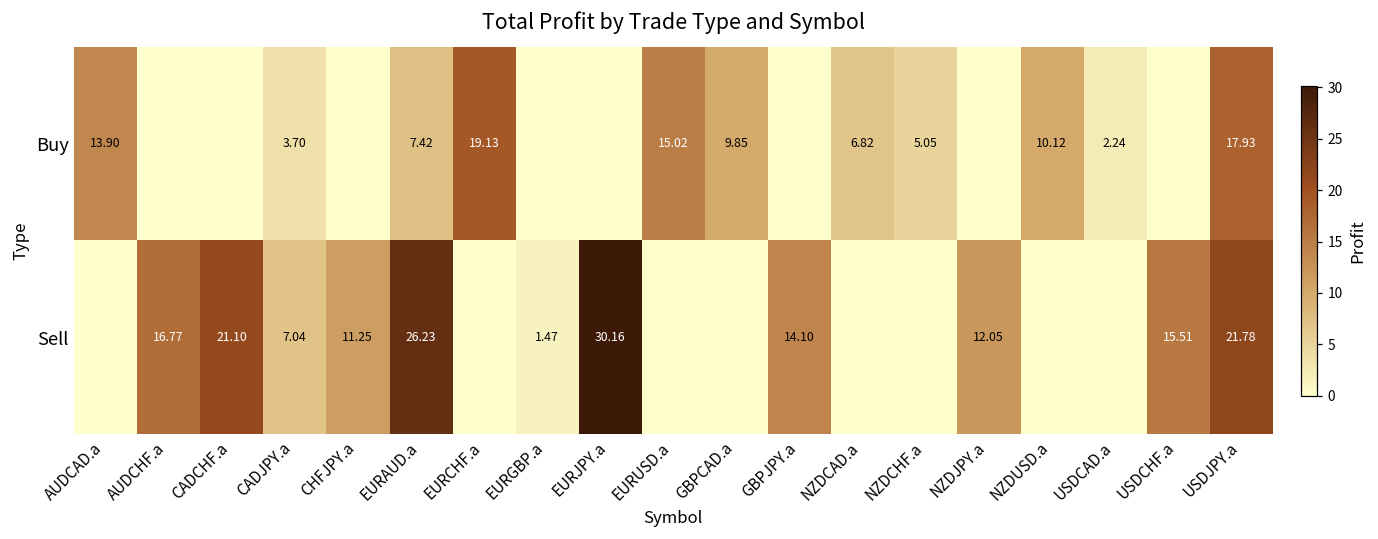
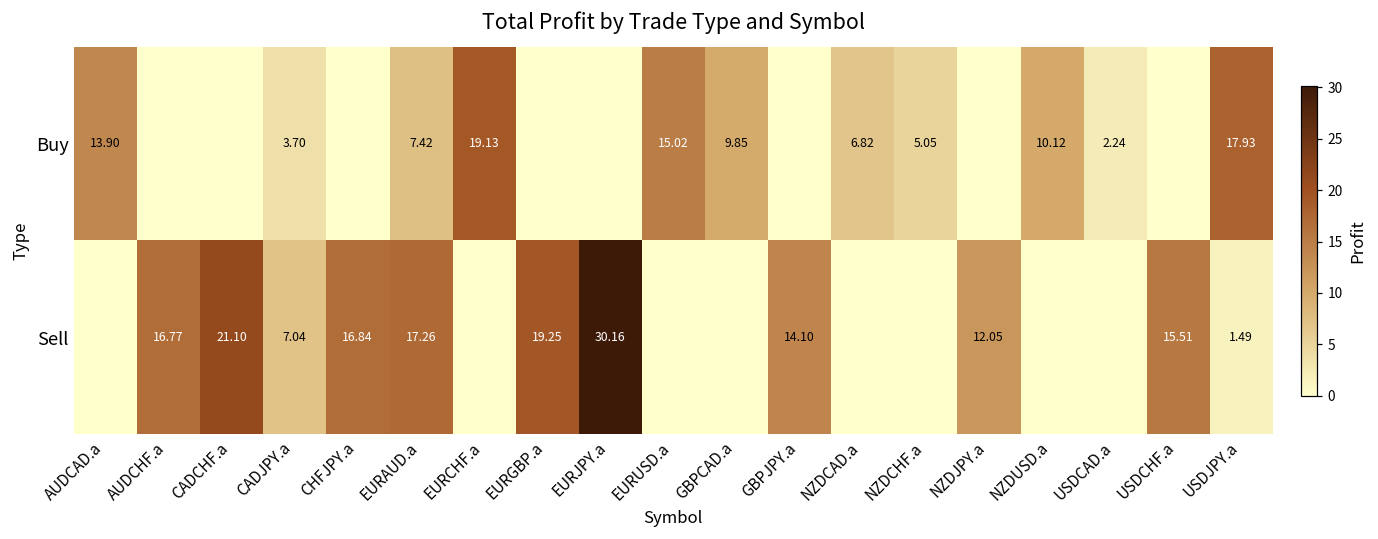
  {
    "Buy": {
      "AUDCAD.a": 13.90,
      "CADJPY.a": 3.70,
      "EURAUD.a": 7.42,
      "EURCHF.a": 19.13,
      "EURUSD.a": 15.02,
      "GBPCAD.a": 9.85,
      "NZDCAD.a": 6.82,
      "NZDCHF.a": 5.05,
      "NZDUSD.a": 10.12,
      "USDCAD.a": 2.24,
      "USDJPY.a": 17.93
    },
    "Sell": {
      "AUDCHF.a": 16.77,
      "CADCHF.a": 21.10,
      "CADJPY.a": 7.04,
-     "CHFJPY.a": 11.25,
-     "EURAUD.a": 26.23,
-     "EURGBP.a": 1.47,
+     "CHFJPY.a": 16.84,
+     "EURAUD.a": 17.26,
+     "EURGBP.a": 19.25,
      "EURJPY.a": 30.16,
      "GBPJPY.a": 14.10,
      "NZDJPY.a": 12.05,
      "USDCHF.a": 15.51,
-     "USDJPY.a": 21.78
+     "USDJPY.a": 1.49
    }
  }
